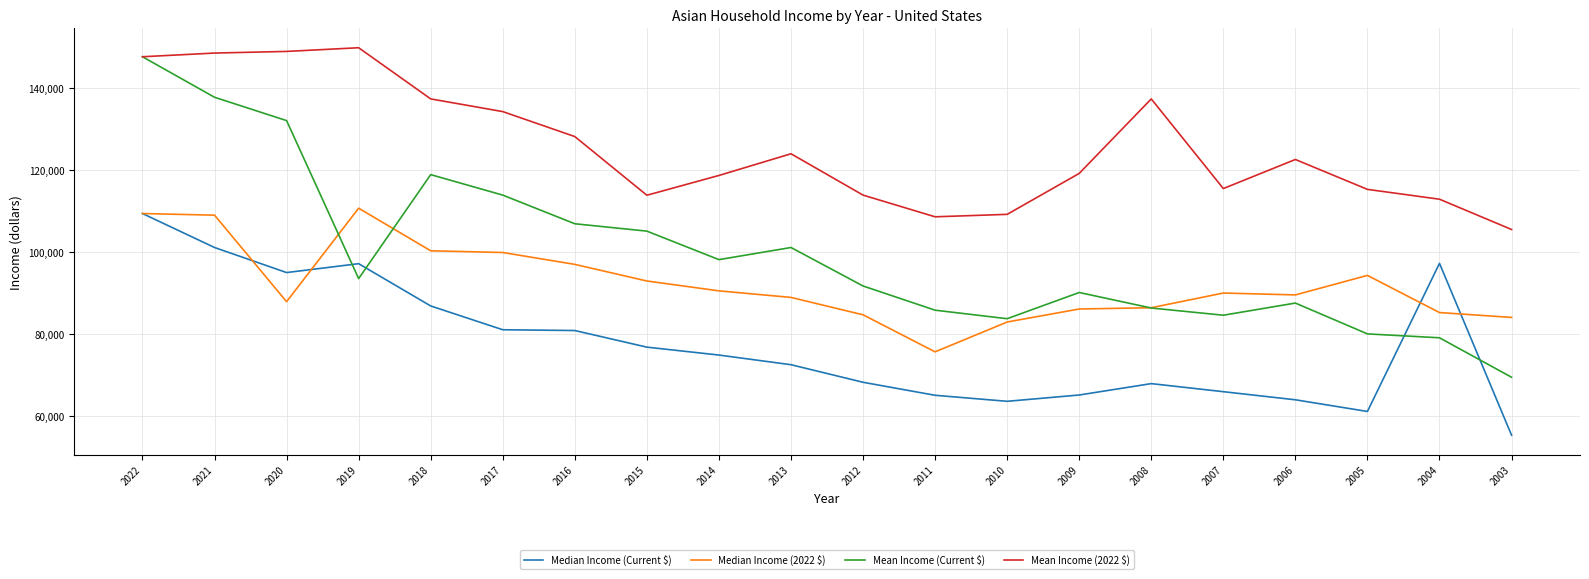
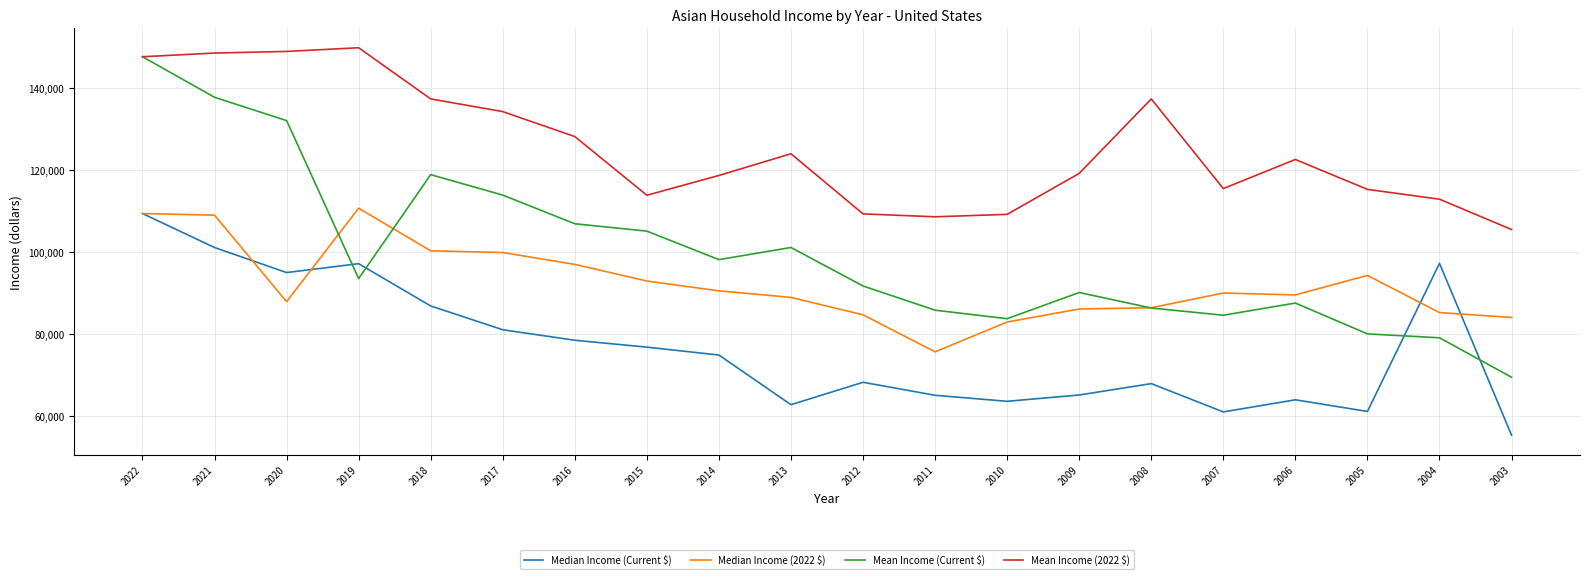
  {
    "Median Income (Current $)": {
      "2021": "101,000",
      "2020": "95,000",
      "2019": "97,000",
      "2018": "87,000",
      "2017": "81,000",
-     "2016": "81,000",
+     "2016": "78,000",
      "2015": "77,000",
      "2014": "75,000",
-     "2013": "72,000",
+     "2013": "63,000",
      "2012": "68,000",
      "2011": "65,000",
      "2010": "64,000",
      "2009": "65,000",
      "2008": "68,000",
-     "2007": "66,000",
+     "2007": "61,000",
      "2006": "64,000",
      "2005": "61,000",
      "2004": "97,000",
      "2003": "55,000"
    },
    "Median Income (2022 $)": {
      "2021": "109,000",
      "2020": "88,000",
      "2019": "111,000",
      "2018": "100,000",
      "2017": "100,000",
      "2016": "97,000",
      "2015": "93,000",
      "2014": "91,000",
      "2013": "89,000",
      "2012": "85,000",
      "2011": "76,000",
      "2010": "83,000",
      "2009": "86,000",
      "2007": "90,000",
      "2006": "90,000",
      "2005": "94,000",
      "2004": "85,000",
      "2003": "84,000"
    },
    "Mean Income (Current $)": {
      "2021": "138,000",
      "2020": "132,000",
      "2019": "94,000",
      "2018": "119,000",
      "2017": "114,000",
      "2016": "107,000",
      "2015": "105,000",
      "2014": "98,000",
      "2013": "101,000",
      "2012": "92,000",
      "2011": "86,000",
      "2010": "84,000",
      "2009": "90,000",
      "2007": "85,000",
      "2006": "88,000",
      "2005": "80,000",
      "2004": "79,000",
      "2003": "69,000"
    },
    "Mean Income (2022 $)": {
      "2021": "149,000",
      "2020": "149,000",
      "2019": "150,000",
      "2018": "137,000",
      "2017": "134,000",
      "2016": "128,000",
      "2015": "114,000",
      "2014": "119,000",
      "2013": "124,000",
-     "2012": "114,000",
+     "2012": "109,000",
      "2011": "109,000",
      "2010": "109,000",
      "2009": "119,000",
      "2008": "137,000",
      "2007": "116,000",
      "2006": "123,000",
      "2005": "115,000",
      "2004": "113,000",
      "2003": "106,000"
    }
  }
